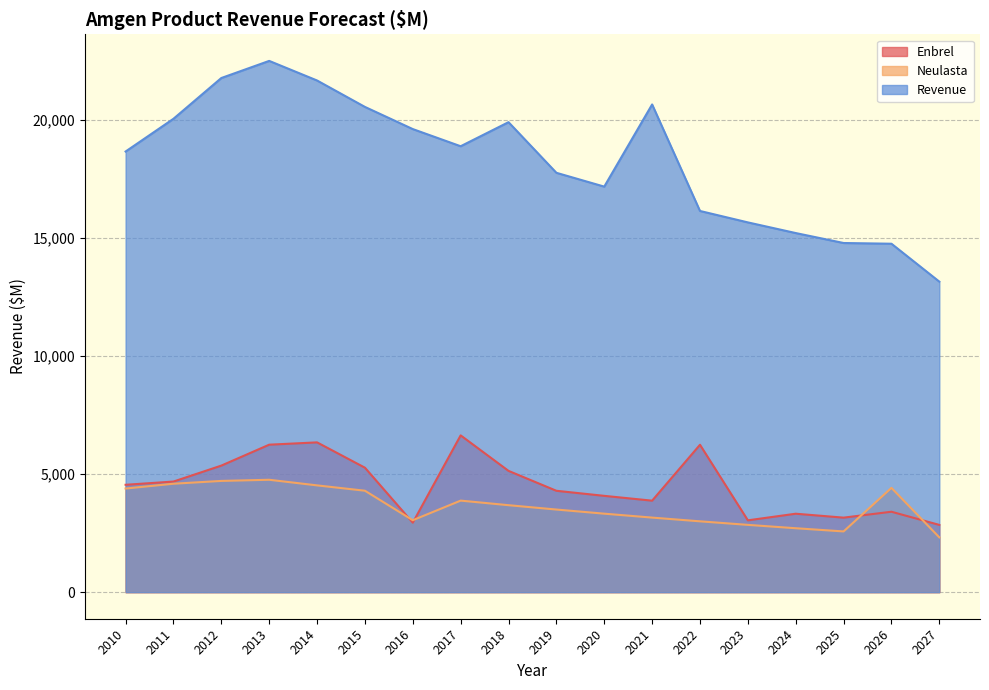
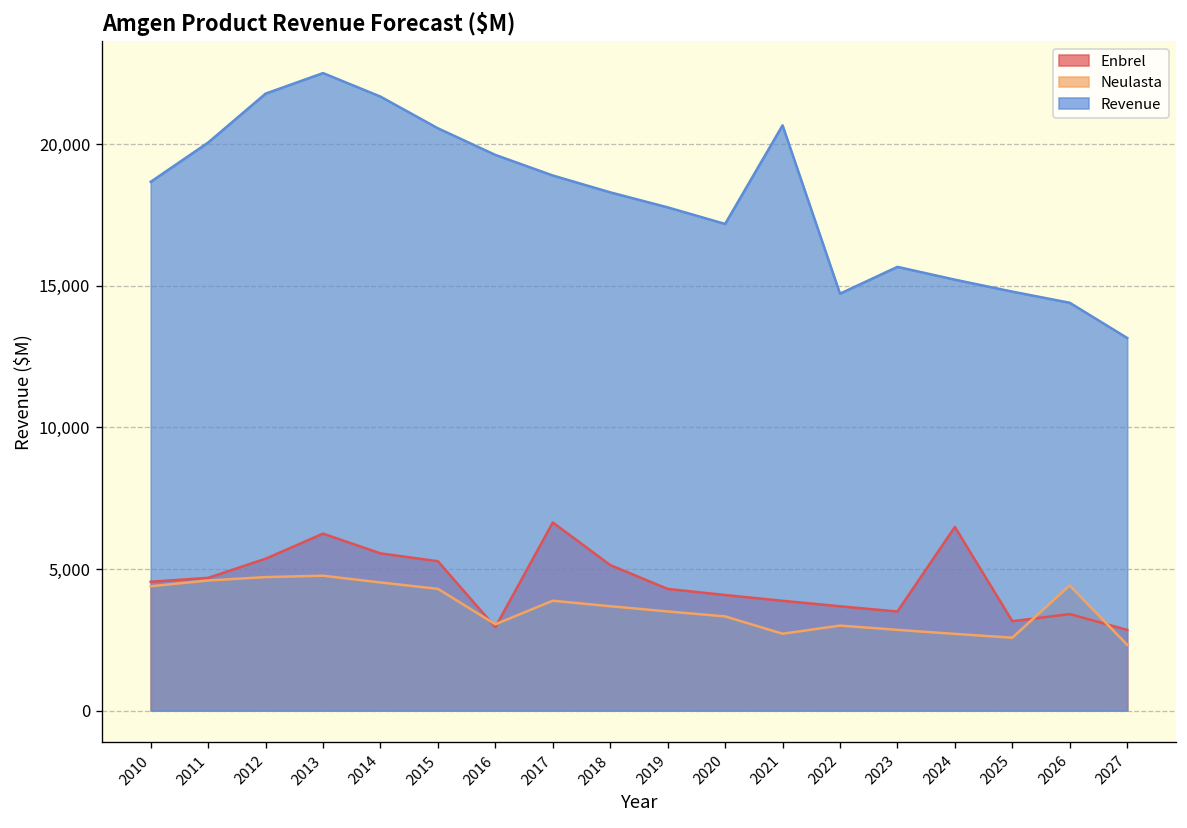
  {
    "Enbrel": {
      "2010": "4,600",
      "2012": "5,400",
      "2013": "6,300",
-     "2014": "6,300",
+     "2014": "5,600",
      "2015": "5,300",
      "2017": "6,600",
      "2018": "5,100",
      "2019": "4,300",
      "2020": "4,100",
      "2021": "3,900",
-     "2022": "6,200",
-     "2023": "3,000",
-     "2024": "3,300",
+     "2022": "3,700",
+     "2023": "3,500",
+     "2024": "6,500",
      "2025": "3,200",
      "2026": "3,400",
      "2027": "2,900"
    },
    "Neulasta": {
      "2010": "4,400",
      "2012": "4,700",
      "2013": "4,800",
      "2014": "4,500",
      "2015": "4,300",
      "2017": "3,900",
      "2018": "3,700",
      "2019": "3,500",
      "2020": "3,300",
-     "2021": "3,200",
+     "2021": "2,700",
      "2022": "3,000",
      "2023": "2,900",
      "2024": "2,700",
      "2025": "2,600",
      "2026": "4,400",
      "2027": "2,300"
    },
    "Revenue": {
      "2010": "18,700",
      "2011": "20,100",
      "2012": "21,800",
      "2013": "22,500",
      "2014": "21,700",
      "2015": "20,600",
      "2016": "19,600",
      "2017": "18,900",
-     "2018": "19,900",
+     "2018": "18,300",
      "2019": "17,800",
      "2020": "17,200",
      "2021": "20,700",
-     "2022": "16,200",
+     "2022": "14,700",
      "2023": "15,700",
      "2024": "15,200",
      "2025": "14,800",
-     "2026": "14,800",
+     "2026": "14,400",
      "2027": "13,200"
    }
  }
